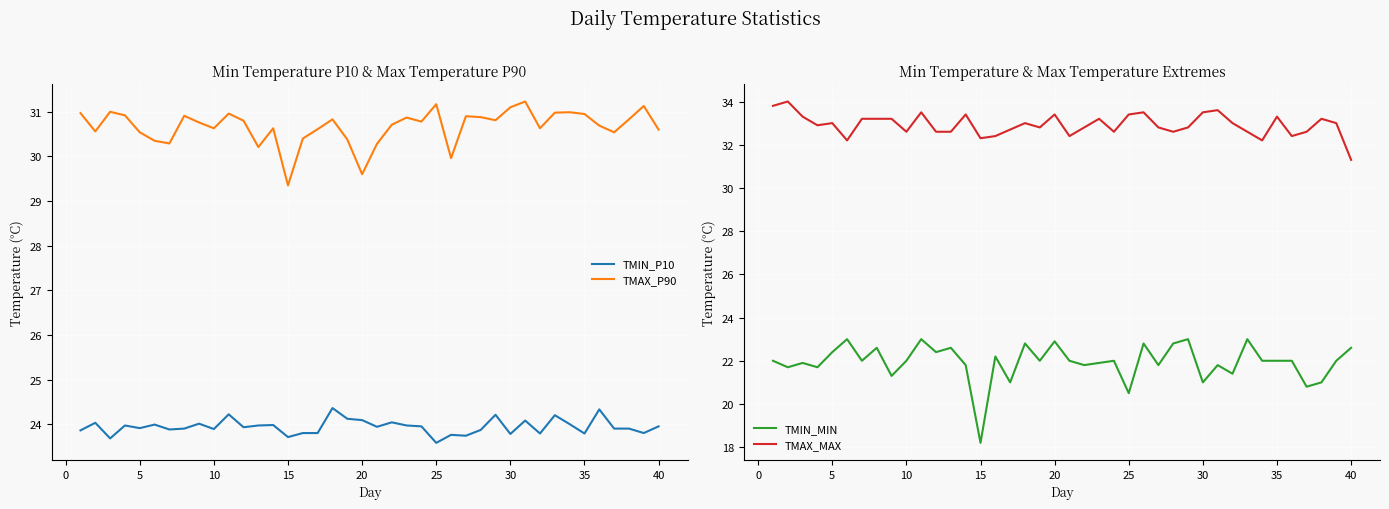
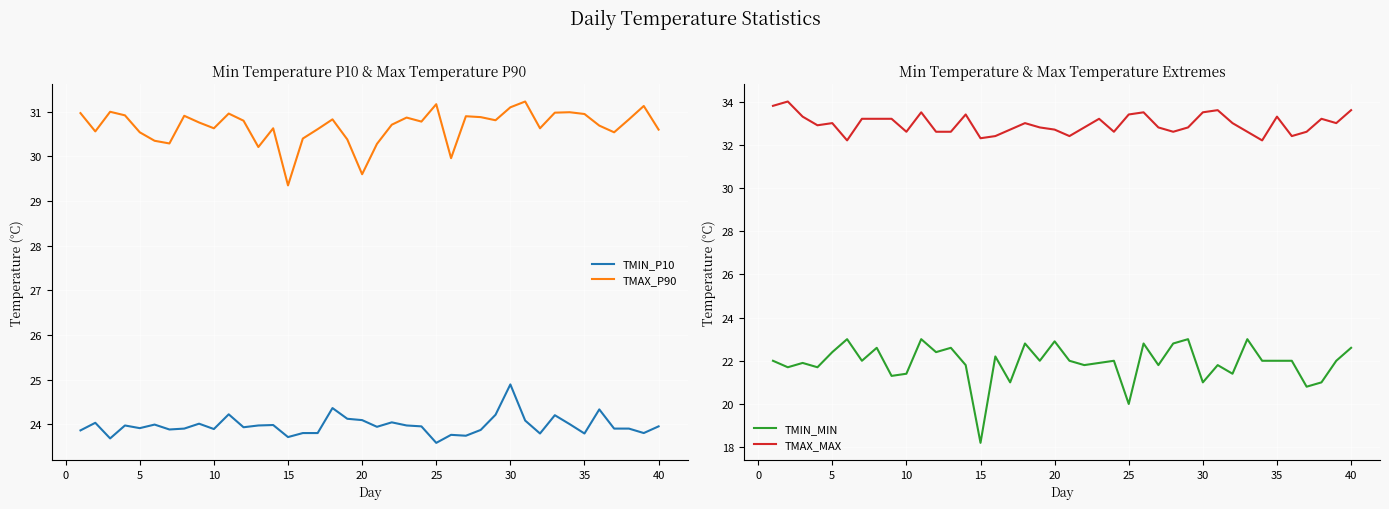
  {
    "Min Temperature P10 & Max Temperature P90": {
      "TMIN_P10": {
        "5": 23.9,
        "10": 23.9,
        "15": 23.7,
        "20": 24.1,
        "25": 23.6,
-       "30": 23.8,
+       "30": 24.9,
        "35": 23.8,
        "40": 24.0
      },
      "TMAX_P90": {
        "5": 30.5,
        "10": 30.6,
        "15": 29.4,
        "20": 29.6,
        "25": 31.2,
        "30": 31.1,
        "35": 31.0,
        "40": 30.6
      }
    },
    "Min Temperature & Max Temperature Extremes": {
      "TMIN_MIN": {
        "5": 22.4,
-       "10": 22.0,
+       "10": 21.4,
        "15": 18.2,
        "20": 22.9,
-       "25": 20.5,
+       "25": 20.0,
        "30": 21.0,
        "35": 22.0,
        "40": 22.6
      },
      "TMAX_MAX": {
        "5": 33.0,
        "10": 32.6,
        "15": 32.3,
-       "20": 33.4,
+       "20": 32.7,
        "25": 33.4,
        "30": 33.5,
        "35": 33.3,
-       "40": 31.3
+       "40": 33.6
      }
    }
  }
